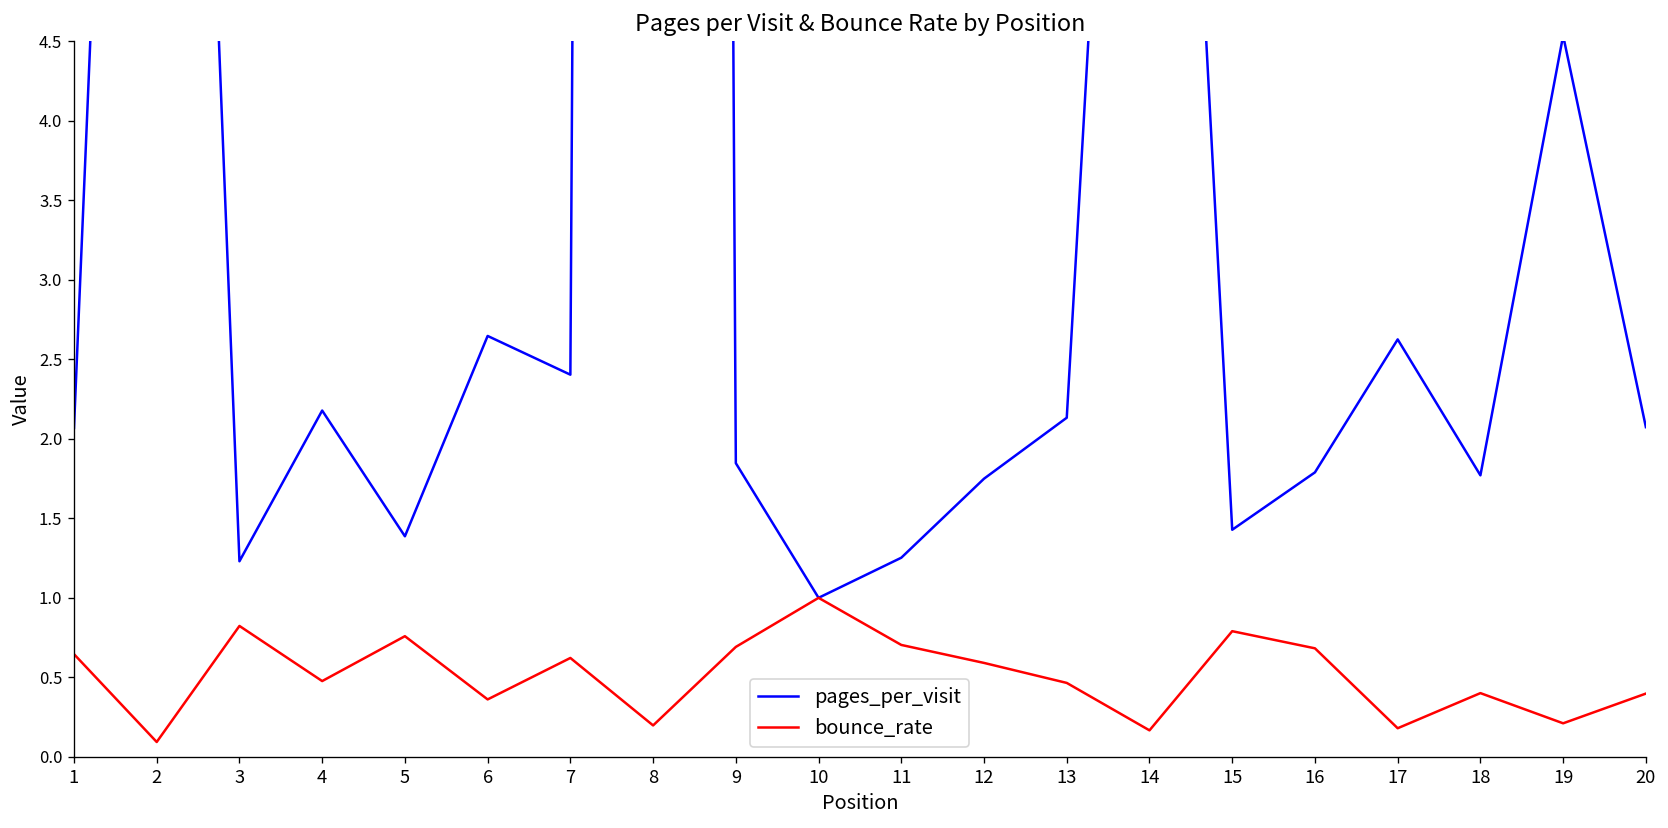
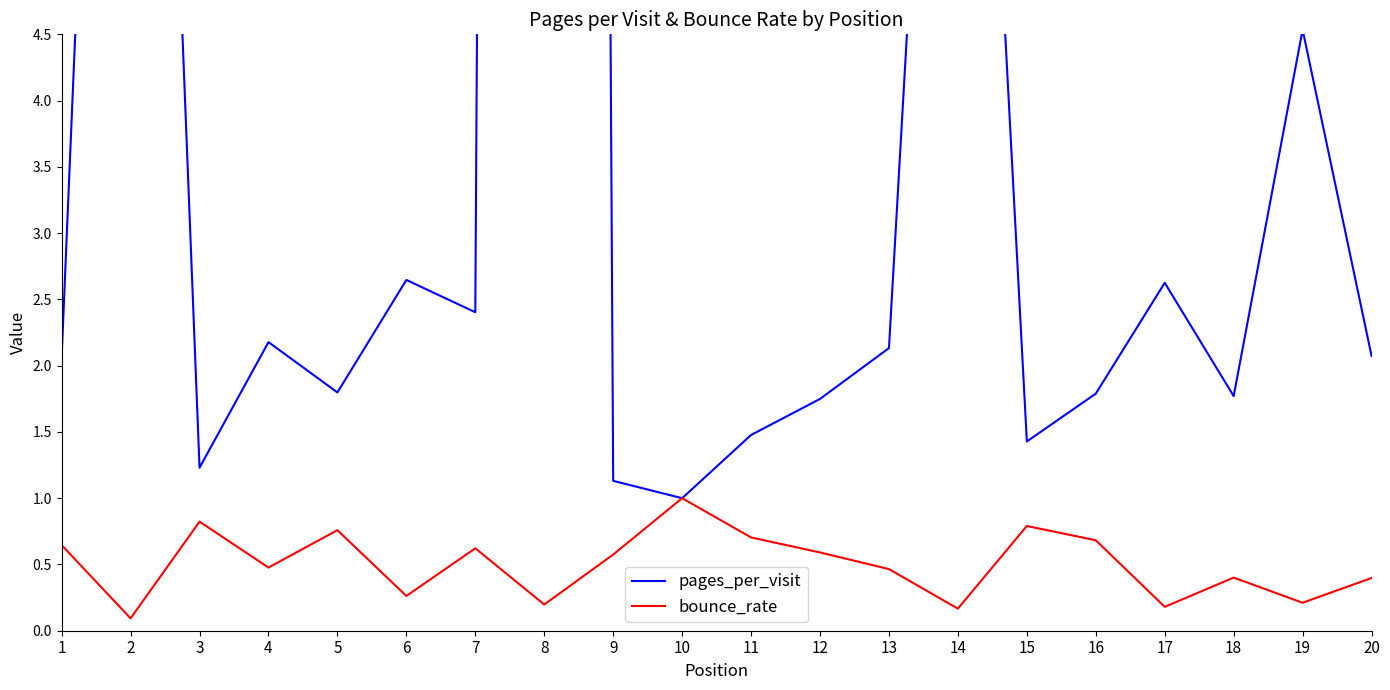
  {
    "pages_per_visit": {
      "1": 2.07,
      "3": 1.23,
      "4": 2.18,
-     "5": 1.39,
+     "5": 1.80,
      "6": 2.65,
      "7": 2.40,
-     "9": 1.85,
-     "11": 1.25,
+     "9": 1.13,
+     "11": 1.48,
      "12": 1.75,
      "13": 2.13,
      "15": 1.43,
      "16": 1.79,
      "17": 2.63,
      "18": 1.77,
      "20": 2.07
    },
    "bounce_rate": {
      "1": 0.65,
      "2": 0.09,
      "3": 0.82,
      "4": 0.48,
      "5": 0.76,
-     "6": 0.36,
+     "6": 0.26,
      "7": 0.62,
      "8": 0.20,
-     "9": 0.69,
+     "9": 0.57,
      "11": 0.70,
      "12": 0.59,
      "13": 0.47,
      "14": 0.17,
      "15": 0.79,
      "16": 0.68,
      "17": 0.18,
      "18": 0.40,
      "19": 0.21,
      "20": 0.40
    }
  }
